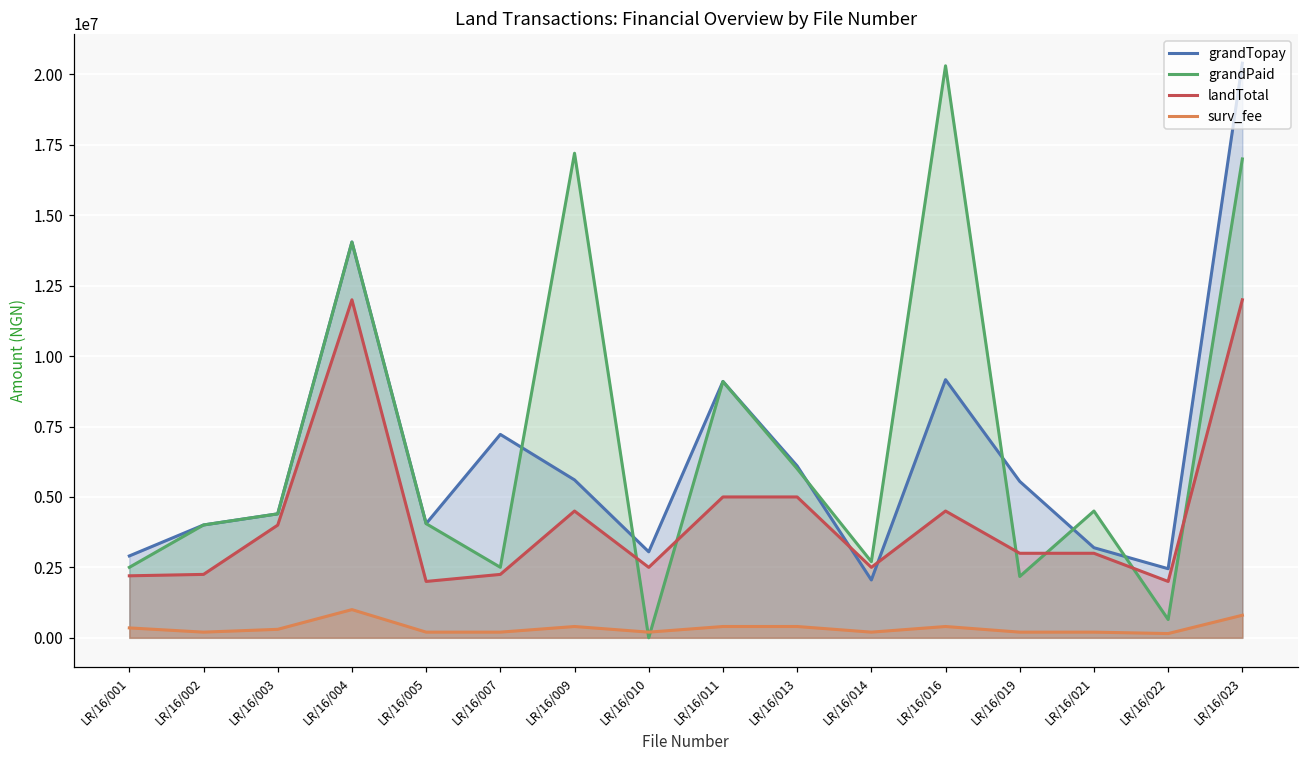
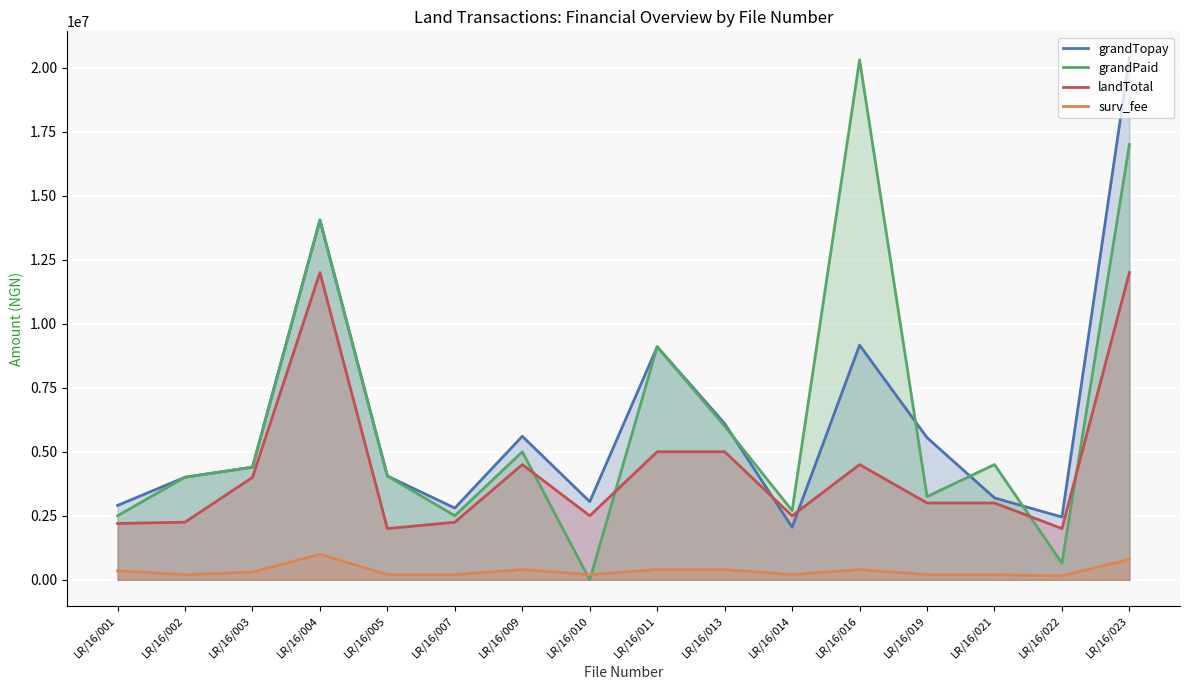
  {
    "grandTopay": {
      "LR/16/001": 2900000,
-     "LR/16/007": 7200000,
+     "LR/16/007": 2800000,
      "LR/16/009": 5600000,
      "LR/16/010": 3100000,
      "LR/16/014": 2100000,
      "LR/16/016": 9200000,
      "LR/16/019": 5600000,
      "LR/16/021": 3200000,
      "LR/16/022": 2500000
    },
    "grandPaid": {
      "LR/16/001": 2500000,
      "LR/16/007": 2500000,
-     "LR/16/009": 17200000,
+     "LR/16/009": 5000000,
      "LR/16/010": 0,
      "LR/16/014": 2700000,
      "LR/16/016": 20300000,
-     "LR/16/019": 2200000,
+     "LR/16/019": 3300000,
      "LR/16/021": 4500000,
      "LR/16/022": 600000,
      "LR/16/023": 17000000
    }
  }
